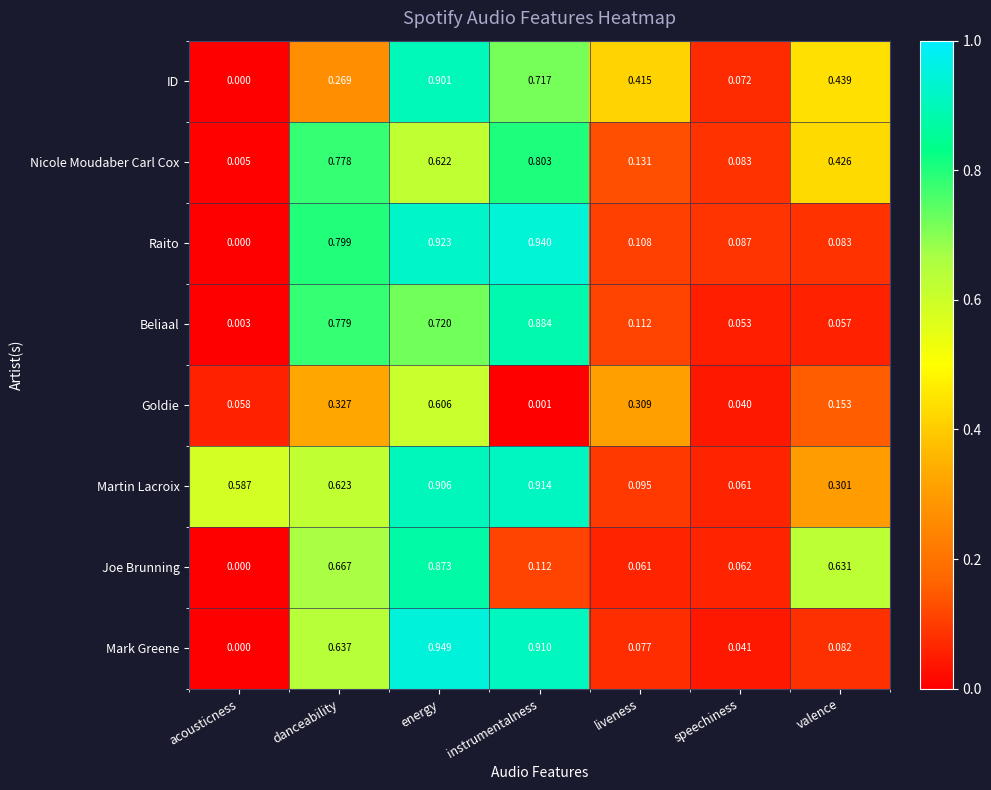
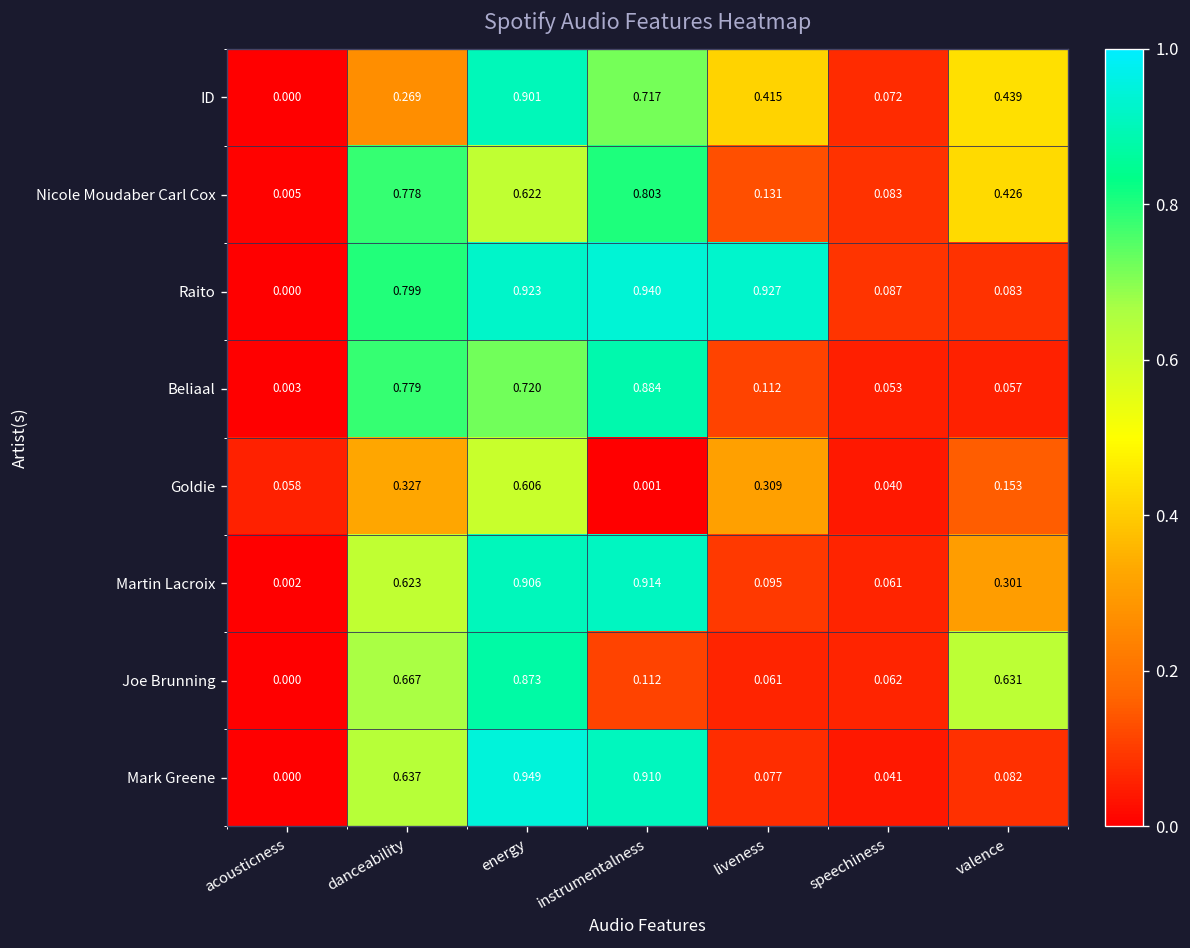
  {
    "ID": {
      "acousticness": 0.000,
      "danceability": 0.269,
      "energy": 0.901,
      "instrumentalness": 0.717,
      "liveness": 0.415,
      "speechiness": 0.072,
      "valence": 0.439
    },
    "Nicole Moudaber Carl Cox": {
      "acousticness": 0.005,
      "danceability": 0.778,
      "energy": 0.622,
      "instrumentalness": 0.803,
      "liveness": 0.131,
      "speechiness": 0.083,
      "valence": 0.426
    },
    "Raito": {
      "acousticness": 0.000,
      "danceability": 0.799,
      "energy": 0.923,
      "instrumentalness": 0.940,
-     "liveness": 0.108,
+     "liveness": 0.927,
      "speechiness": 0.087,
      "valence": 0.083
    },
    "Beliaal": {
      "acousticness": 0.003,
      "danceability": 0.779,
      "energy": 0.720,
      "instrumentalness": 0.884,
      "liveness": 0.112,
      "speechiness": 0.053,
      "valence": 0.057
    },
    "Goldie": {
      "acousticness": 0.058,
      "danceability": 0.327,
      "energy": 0.606,
      "instrumentalness": 0.001,
      "liveness": 0.309,
      "speechiness": 0.040,
      "valence": 0.153
    },
    "Martin Lacroix": {
-     "acousticness": 0.587,
+     "acousticness": 0.002,
      "danceability": 0.623,
      "energy": 0.906,
      "instrumentalness": 0.914,
      "liveness": 0.095,
      "speechiness": 0.061,
      "valence": 0.301
    },
    "Joe Brunning": {
      "acousticness": 0.000,
      "danceability": 0.667,
      "energy": 0.873,
      "instrumentalness": 0.112,
      "liveness": 0.061,
      "speechiness": 0.062,
      "valence": 0.631
    },
    "Mark Greene": {
      "acousticness": 0.000,
      "danceability": 0.637,
      "energy": 0.949,
      "instrumentalness": 0.910,
      "liveness": 0.077,
      "speechiness": 0.041,
      "valence": 0.082
    }
  }
